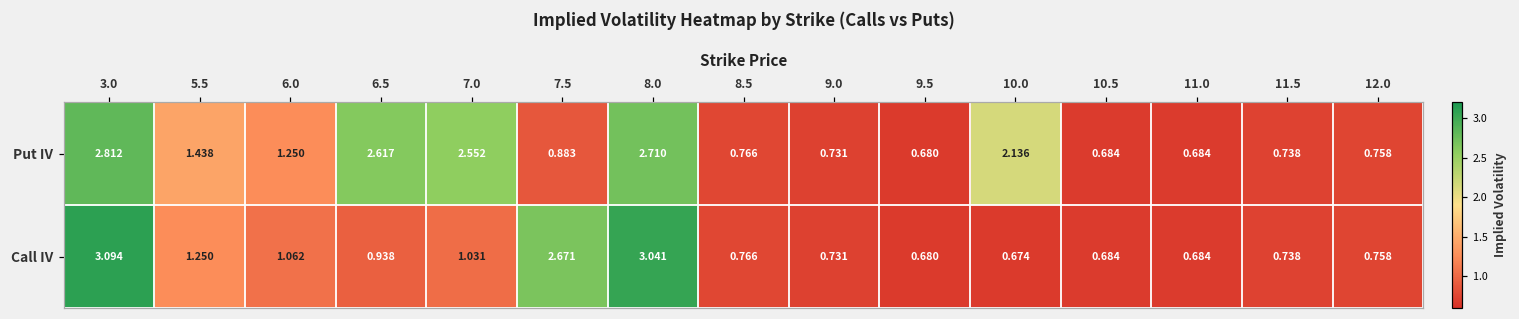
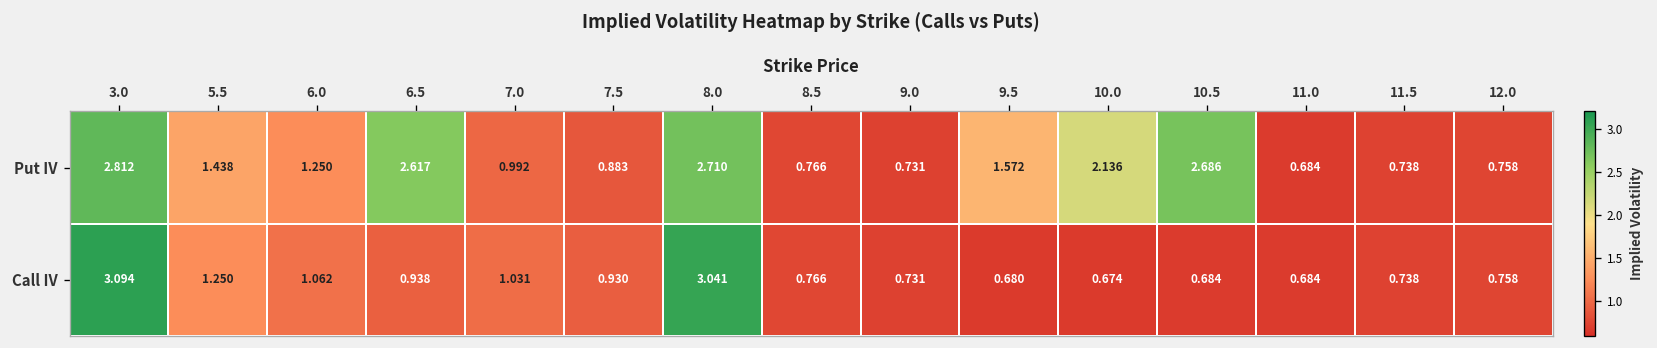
  {
    "Put IV": {
      "3.0": 2.812,
      "5.5": 1.438,
      "6.0": 1.250,
      "6.5": 2.617,
-     "7.0": 2.552,
+     "7.0": 0.992,
      "7.5": 0.883,
      "8.0": 2.710,
      "8.5": 0.766,
      "9.0": 0.731,
-     "9.5": 0.680,
+     "9.5": 1.572,
      "10.0": 2.136,
-     "10.5": 0.684,
+     "10.5": 2.686,
      "11.0": 0.684,
      "11.5": 0.738,
      "12.0": 0.758
    },
    "Call IV": {
      "3.0": 3.094,
      "5.5": 1.250,
      "6.0": 1.062,
      "6.5": 0.938,
      "7.0": 1.031,
-     "7.5": 2.671,
+     "7.5": 0.930,
      "8.0": 3.041,
      "8.5": 0.766,
      "9.0": 0.731,
      "9.5": 0.680,
      "10.0": 0.674,
      "10.5": 0.684,
      "11.0": 0.684,
      "11.5": 0.738,
      "12.0": 0.758
    }
  }
